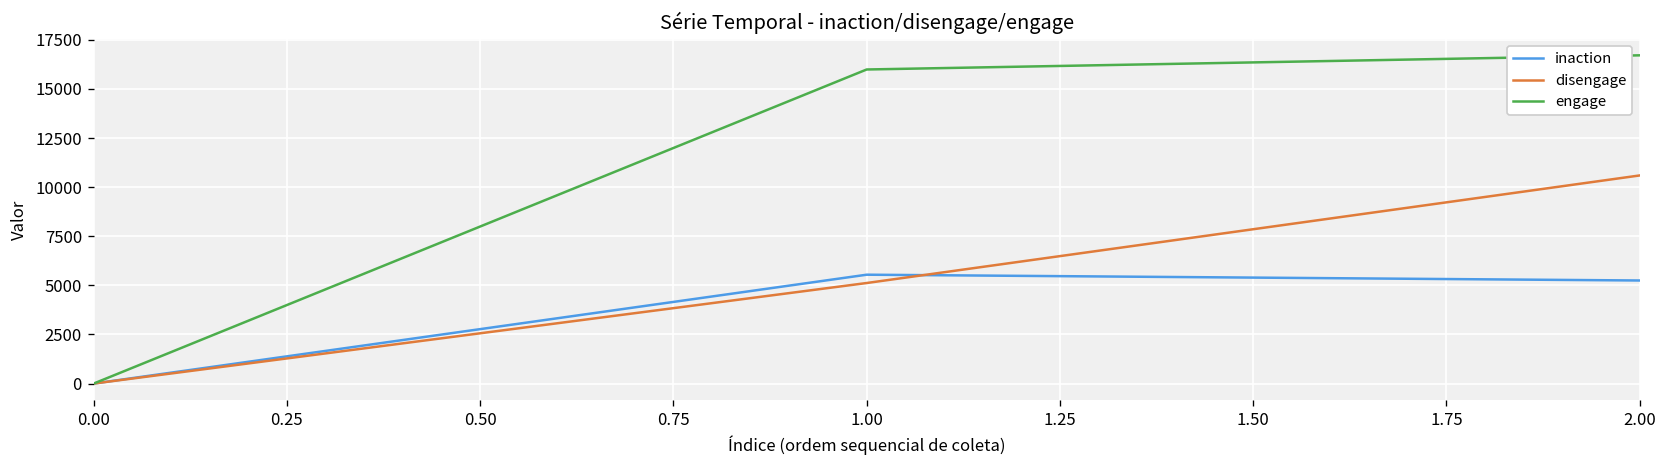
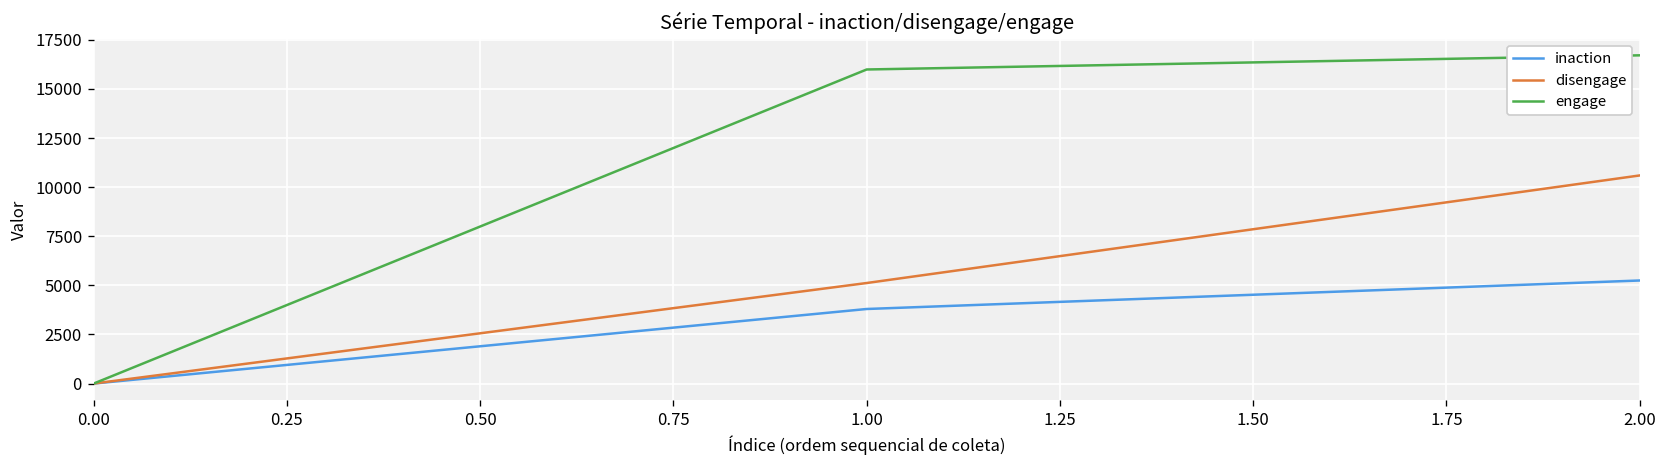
  {
    "inaction": {
-     "1.00": 5500,
+     "1.00": 3800,
      "2.00": 5200
    },
    "disengage": {
      "1.00": 5100,
      "2.00": 10600
    },
    "engage": {
      "1.00": 16000,
      "2.00": 16700
    }
  }
